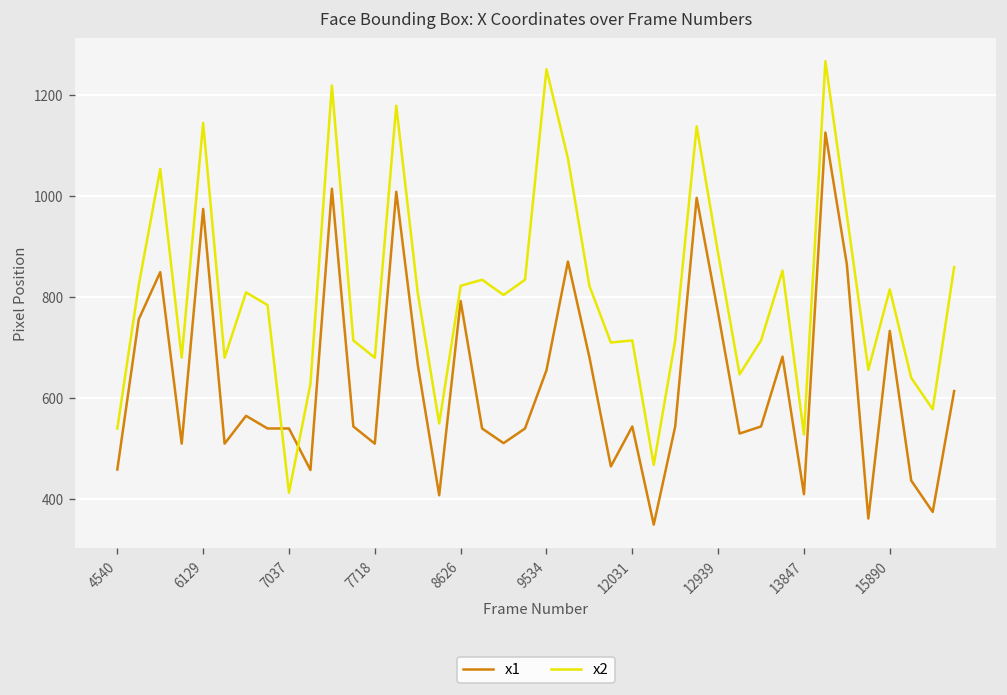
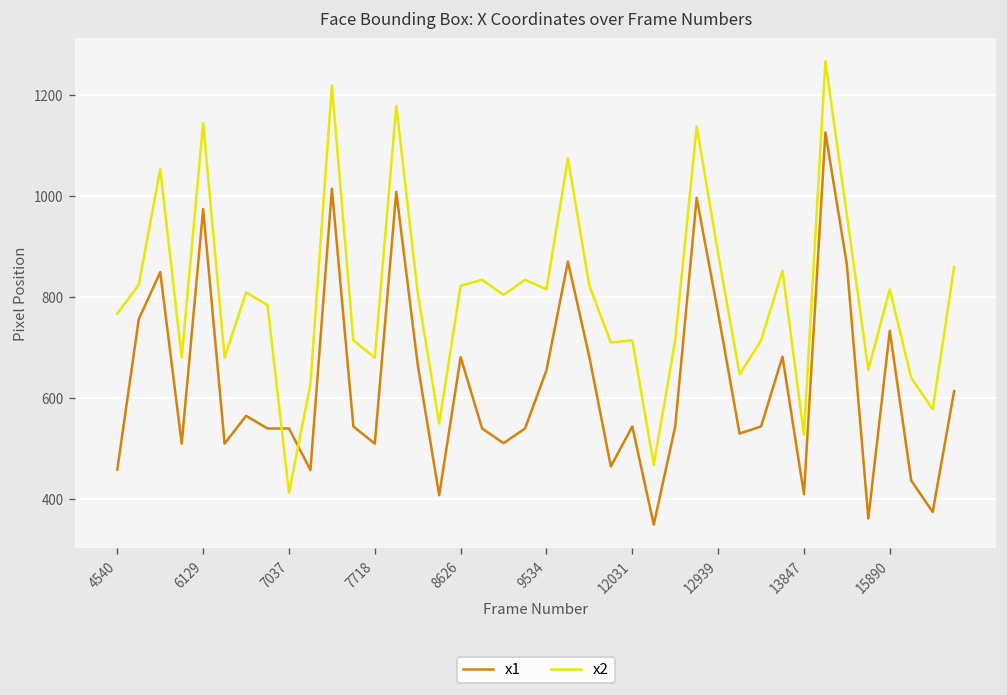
  {
    "x1": {
      "4540": 460,
      "7037": 540,
-     "8626": 790,
+     "8626": 680,
      "9534": 660,
      "15890": 730
    },
    "x2": {
-     "4540": 540,
+     "4540": 770,
      "7037": 410,
      "8626": 820,
-     "9534": 1250,
+     "9534": 820,
      "15890": 820
    }
  }
